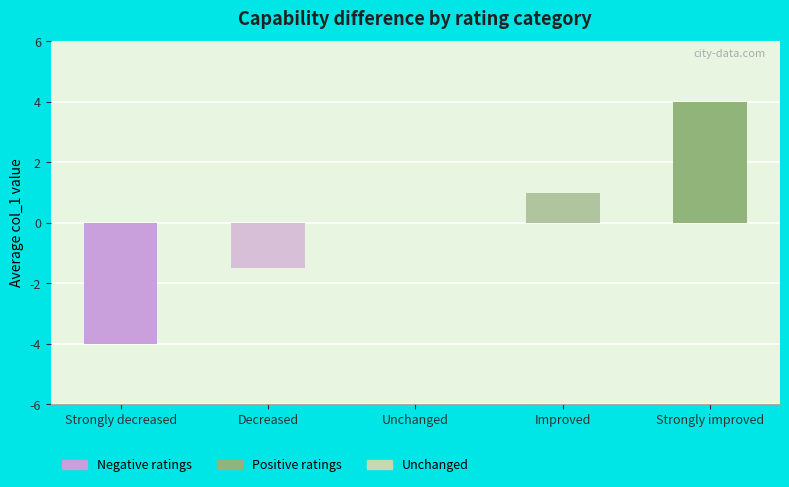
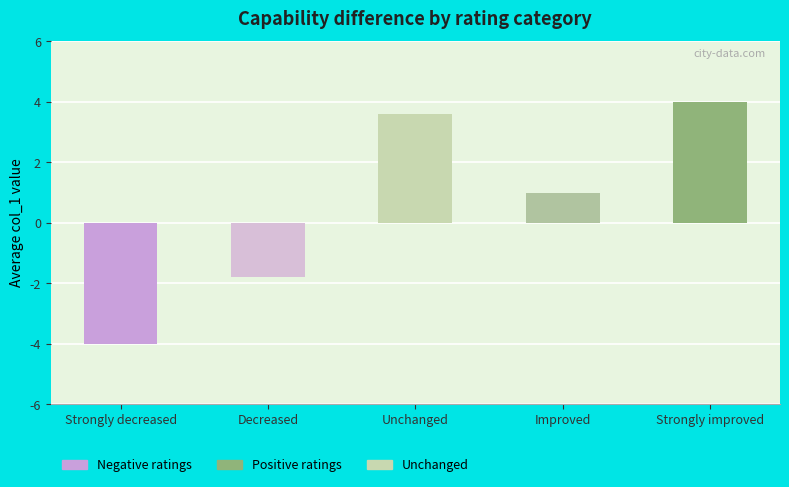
  {
    "Strongly decreased": -4.0,
-   "Decreased": -1.5,
-   "Unchanged": 0.0,
+   "Decreased": -1.8,
+   "Unchanged": 3.6,
    "Improved": 1.0,
    "Strongly improved": 4.0
  }
